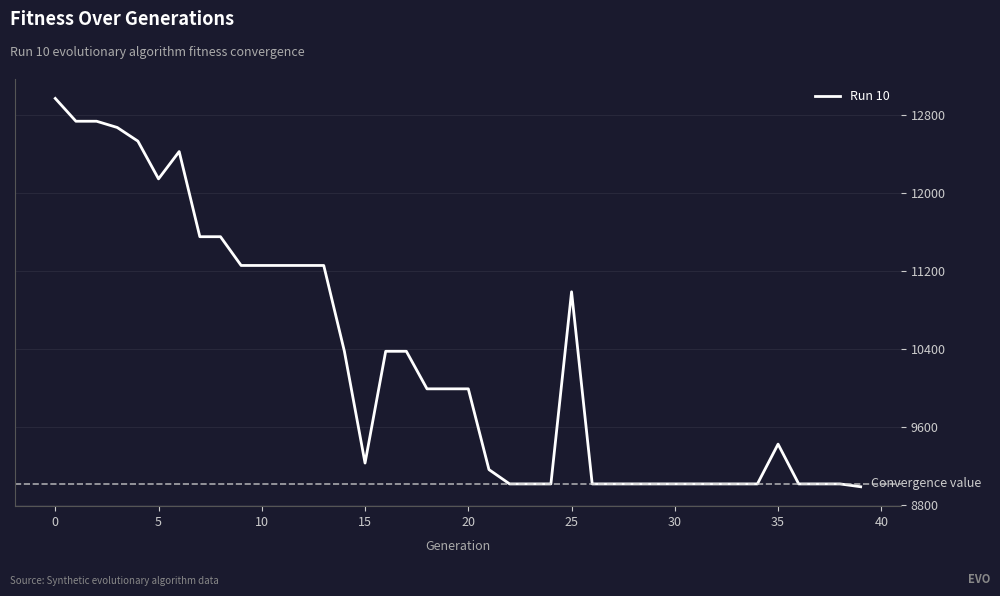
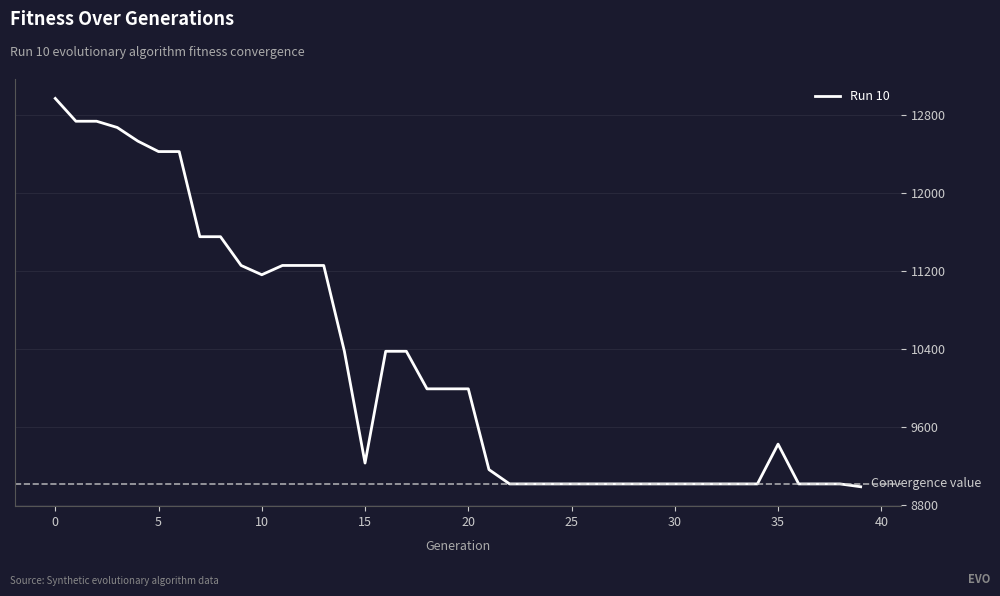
  {
    "0": 13000,
-   "5": 12100,
-   "10": 11300,
+   "5": 12400,
+   "10": 11200,
    "15": 9200,
    "20": 10000,
-   "25": 11000,
+   "25": 9000,
    "30": 9000,
    "35": 9400
  }
